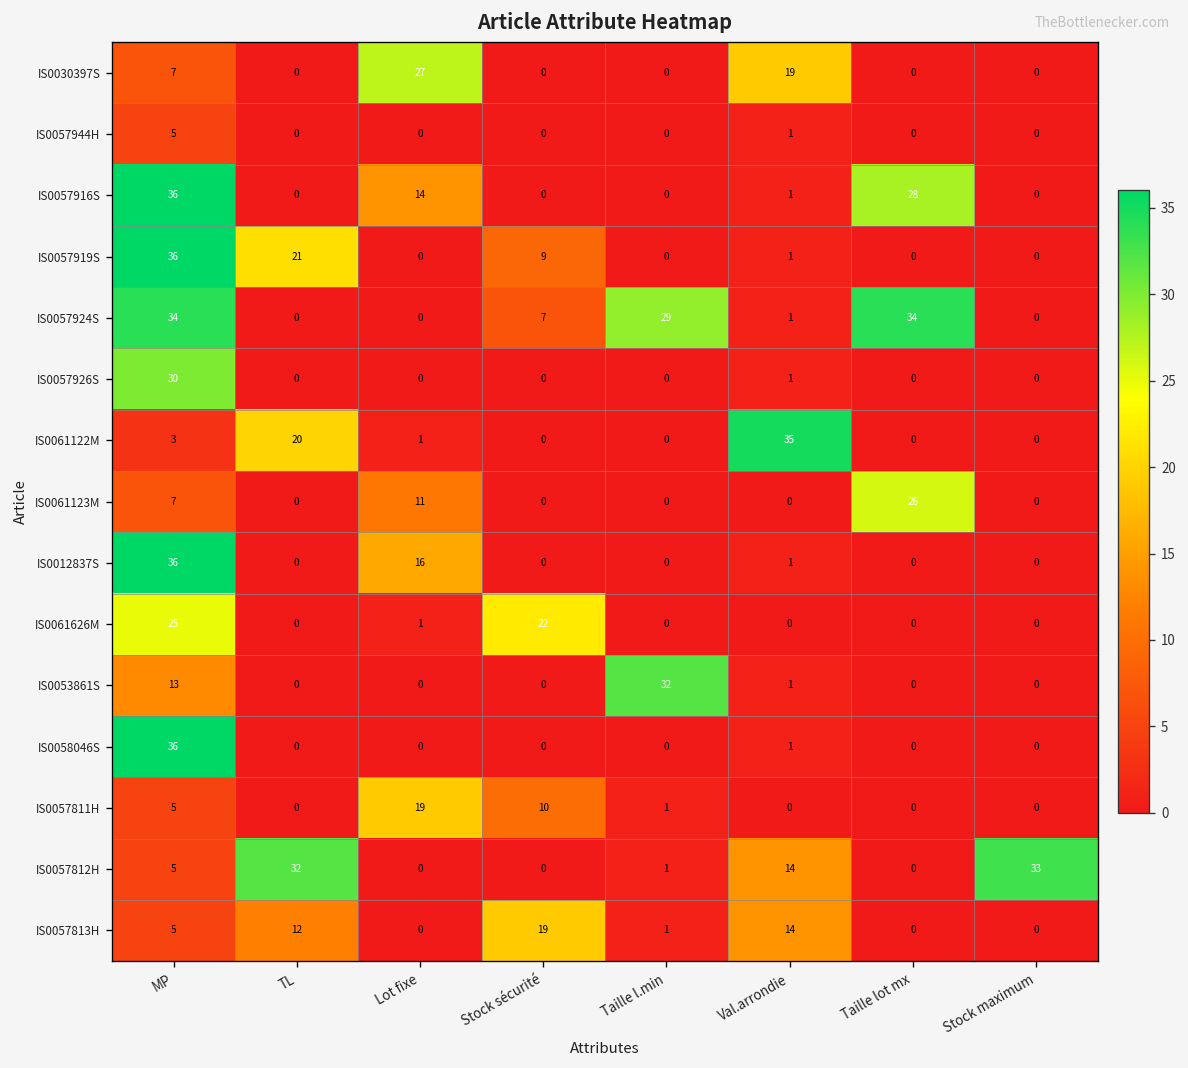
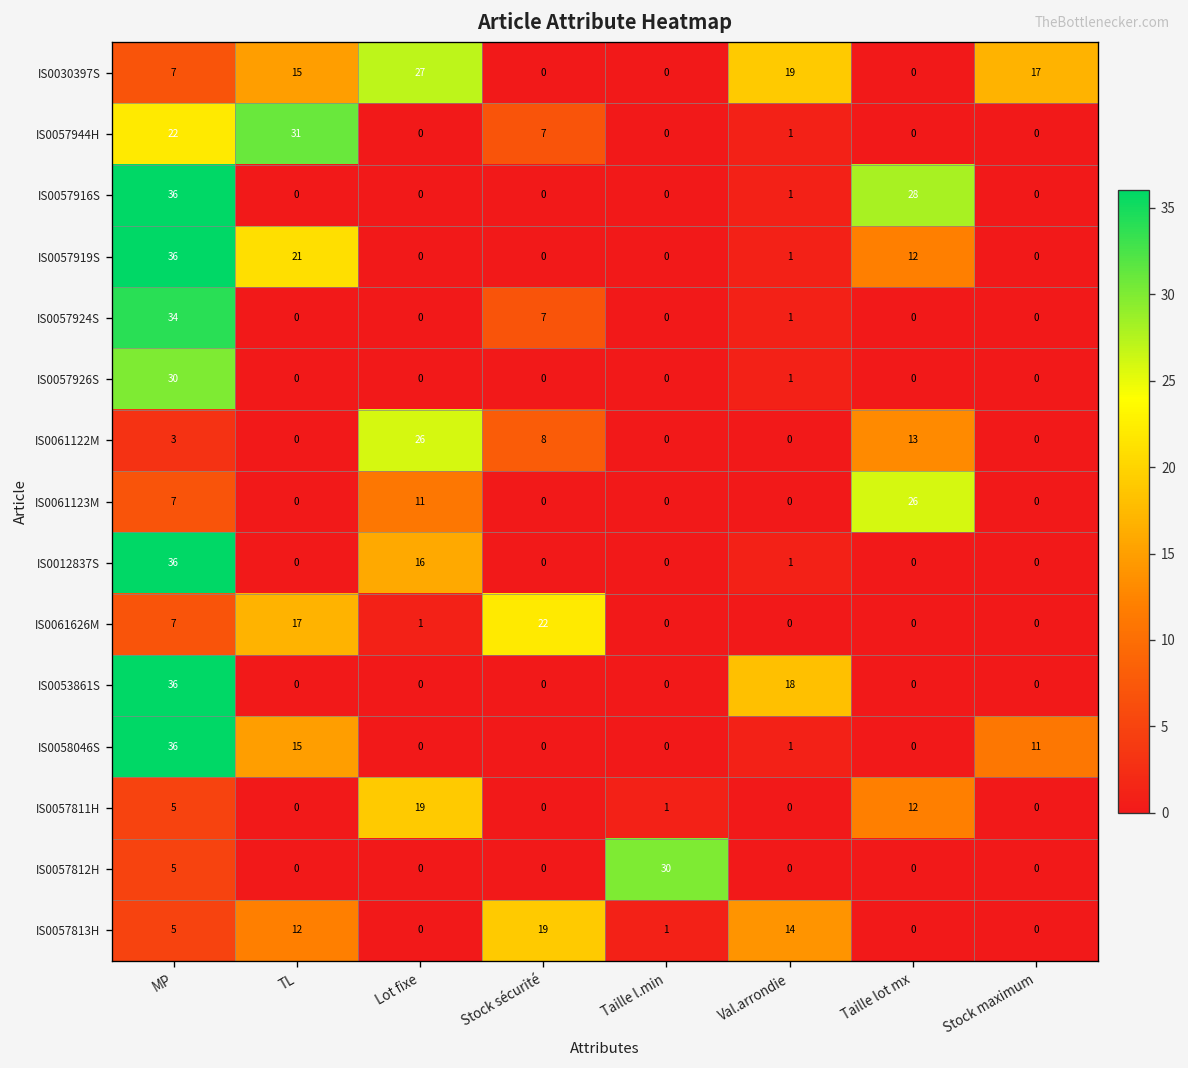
  {
    "IS0030397S": {
      "MP": 7,
-     "TL": 0,
+     "TL": 15,
      "Lot fixe": 27,
      "Stock sécurité": 0,
      "Taille l.min": 0,
      "Val.arrondie": 19,
      "Taille lot mx": 0,
-     "Stock maximum": 0
+     "Stock maximum": 17
    },
    "IS0057944H": {
-     "MP": 5,
-     "TL": 0,
+     "MP": 22,
+     "TL": 31,
      "Lot fixe": 0,
-     "Stock sécurité": 0,
+     "Stock sécurité": 7,
      "Taille l.min": 0,
      "Val.arrondie": 1,
      "Taille lot mx": 0,
      "Stock maximum": 0
    },
    "IS0057916S": {
      "MP": 36,
      "TL": 0,
-     "Lot fixe": 14,
+     "Lot fixe": 0,
      "Stock sécurité": 0,
      "Taille l.min": 0,
      "Val.arrondie": 1,
      "Taille lot mx": 28,
      "Stock maximum": 0
    },
    "IS0057919S": {
      "MP": 36,
      "TL": 21,
      "Lot fixe": 0,
-     "Stock sécurité": 9,
+     "Stock sécurité": 0,
      "Taille l.min": 0,
      "Val.arrondie": 1,
-     "Taille lot mx": 0,
+     "Taille lot mx": 12,
      "Stock maximum": 0
    },
    "IS0057924S": {
      "MP": 34,
      "TL": 0,
      "Lot fixe": 0,
      "Stock sécurité": 7,
-     "Taille l.min": 29,
+     "Taille l.min": 0,
      "Val.arrondie": 1,
-     "Taille lot mx": 34,
+     "Taille lot mx": 0,
      "Stock maximum": 0
    },
    "IS0057926S": {
      "MP": 30,
      "TL": 0,
      "Lot fixe": 0,
      "Stock sécurité": 0,
      "Taille l.min": 0,
      "Val.arrondie": 1,
      "Taille lot mx": 0,
      "Stock maximum": 0
    },
    "IS0061122M": {
      "MP": 3,
-     "TL": 20,
-     "Lot fixe": 1,
-     "Stock sécurité": 0,
+     "TL": 0,
+     "Lot fixe": 26,
+     "Stock sécurité": 8,
      "Taille l.min": 0,
-     "Val.arrondie": 35,
-     "Taille lot mx": 0,
+     "Val.arrondie": 0,
+     "Taille lot mx": 13,
      "Stock maximum": 0
    },
    "IS0061123M": {
      "MP": 7,
      "TL": 0,
      "Lot fixe": 11,
      "Stock sécurité": 0,
      "Taille l.min": 0,
      "Val.arrondie": 0,
      "Taille lot mx": 26,
      "Stock maximum": 0
    },
    "IS0012837S": {
      "MP": 36,
      "TL": 0,
      "Lot fixe": 16,
      "Stock sécurité": 0,
      "Taille l.min": 0,
      "Val.arrondie": 1,
      "Taille lot mx": 0,
      "Stock maximum": 0
    },
    "IS0061626M": {
-     "MP": 25,
-     "TL": 0,
+     "MP": 7,
+     "TL": 17,
      "Lot fixe": 1,
      "Stock sécurité": 22,
      "Taille l.min": 0,
      "Val.arrondie": 0,
      "Taille lot mx": 0,
      "Stock maximum": 0
    },
    "IS0053861S": {
-     "MP": 13,
+     "MP": 36,
      "TL": 0,
      "Lot fixe": 0,
      "Stock sécurité": 0,
-     "Taille l.min": 32,
-     "Val.arrondie": 1,
+     "Taille l.min": 0,
+     "Val.arrondie": 18,
      "Taille lot mx": 0,
      "Stock maximum": 0
    },
    "IS0058046S": {
      "MP": 36,
-     "TL": 0,
+     "TL": 15,
      "Lot fixe": 0,
      "Stock sécurité": 0,
      "Taille l.min": 0,
      "Val.arrondie": 1,
      "Taille lot mx": 0,
-     "Stock maximum": 0
+     "Stock maximum": 11
    },
    "IS0057811H": {
      "MP": 5,
      "TL": 0,
      "Lot fixe": 19,
-     "Stock sécurité": 10,
+     "Stock sécurité": 0,
      "Taille l.min": 1,
      "Val.arrondie": 0,
-     "Taille lot mx": 0,
+     "Taille lot mx": 12,
      "Stock maximum": 0
    },
    "IS0057812H": {
      "MP": 5,
-     "TL": 32,
+     "TL": 0,
      "Lot fixe": 0,
      "Stock sécurité": 0,
-     "Taille l.min": 1,
-     "Val.arrondie": 14,
+     "Taille l.min": 30,
+     "Val.arrondie": 0,
      "Taille lot mx": 0,
-     "Stock maximum": 33
+     "Stock maximum": 0
    },
    "IS0057813H": {
      "MP": 5,
      "TL": 12,
      "Lot fixe": 0,
      "Stock sécurité": 19,
      "Taille l.min": 1,
      "Val.arrondie": 14,
      "Taille lot mx": 0,
      "Stock maximum": 0
    }
  }
